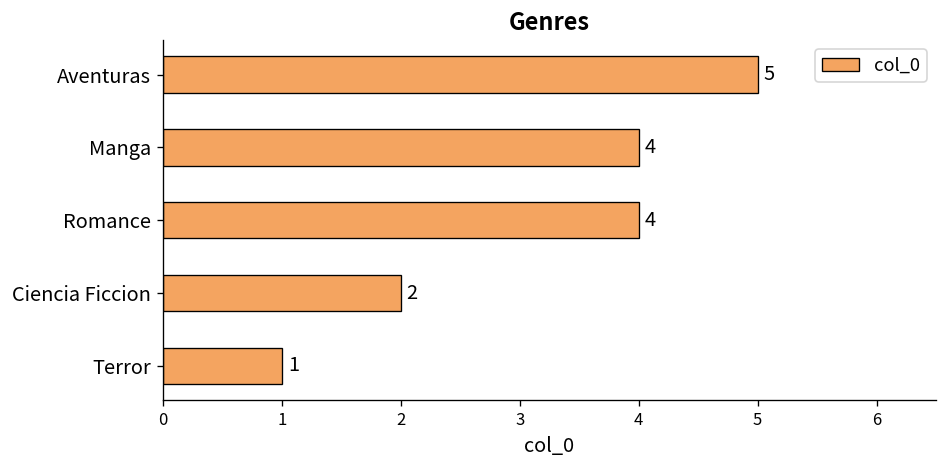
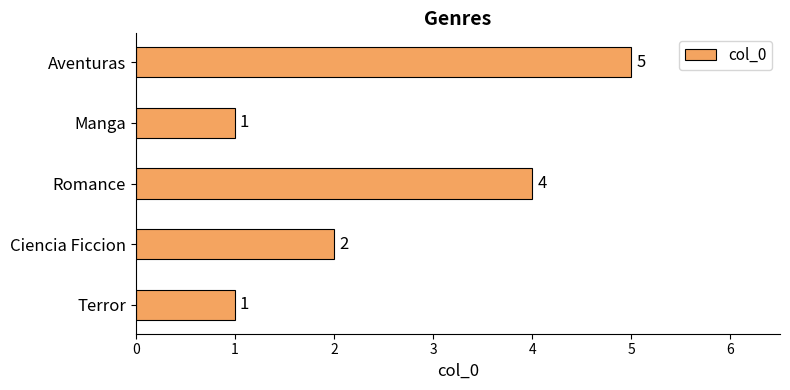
  {
    "Aventuras": 5,
-   "Manga": 4,
+   "Manga": 1,
    "Romance": 4,
    "Ciencia Ficcion": 2,
    "Terror": 1
  }
